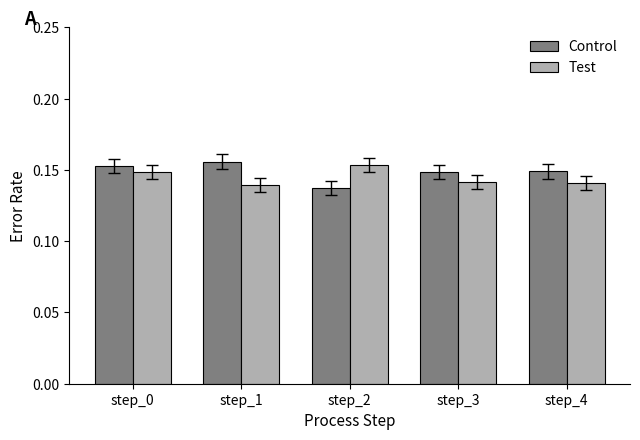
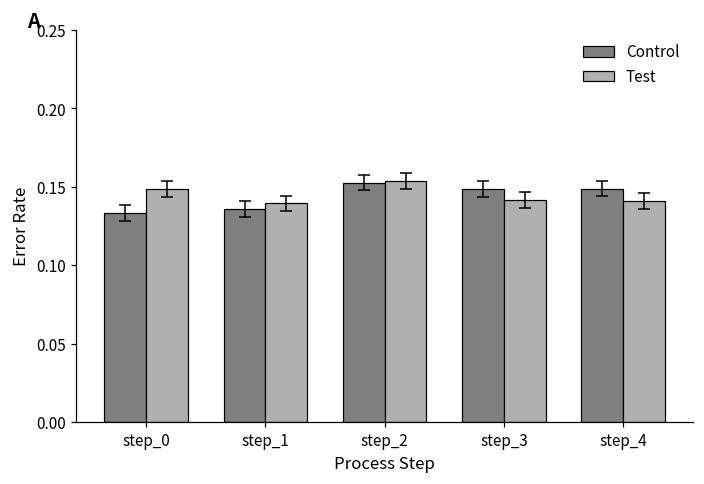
  {
    "Control": {
-     "step_0": 0.153,
-     "step_1": 0.156,
-     "step_2": 0.137,
+     "step_0": 0.133,
+     "step_1": 0.136,
+     "step_2": 0.153,
      "step_3": 0.149,
      "step_4": 0.149
    },
    "Test": {
      "step_0": 0.149,
      "step_1": 0.139,
      "step_2": 0.154,
      "step_3": 0.141,
      "step_4": 0.141
    }
  }
